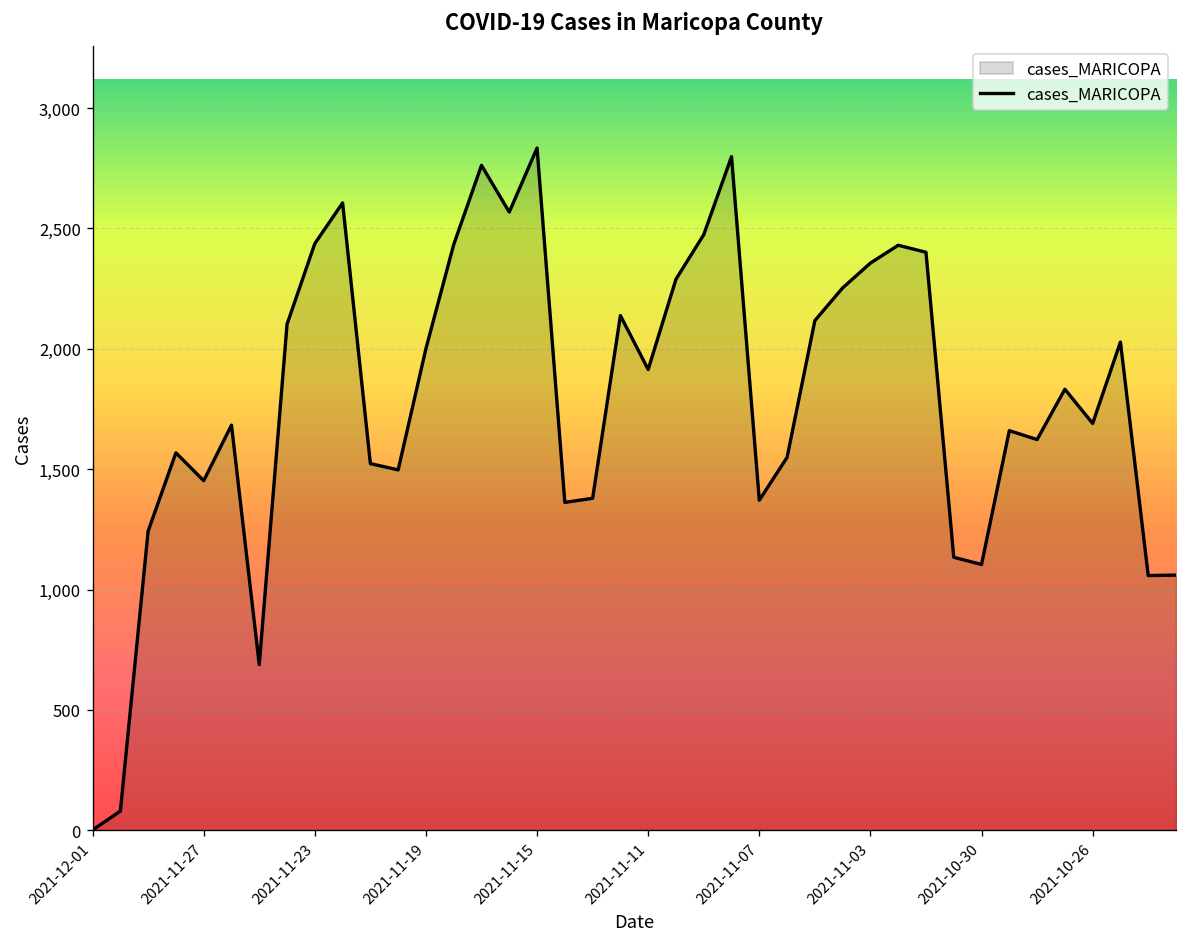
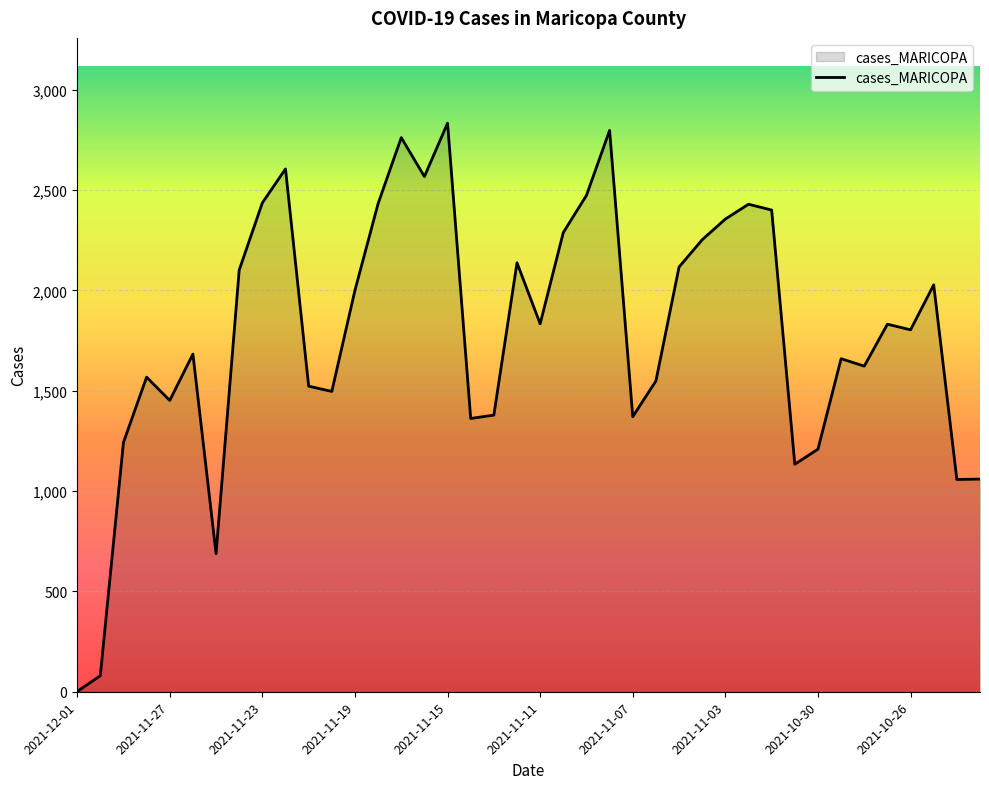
  {
    "2021-12-01": "0",
    "2021-11-27": "1,450",
    "2021-11-23": "2,440",
    "2021-11-19": "2,000",
    "2021-11-15": "2,830",
-   "2021-11-11": "1,910",
+   "2021-11-11": "1,830",
    "2021-11-07": "1,370",
    "2021-11-03": "2,360",
-   "2021-10-30": "1,100",
-   "2021-10-26": "1,690"
+   "2021-10-30": "1,210",
+   "2021-10-26": "1,800"
  }
